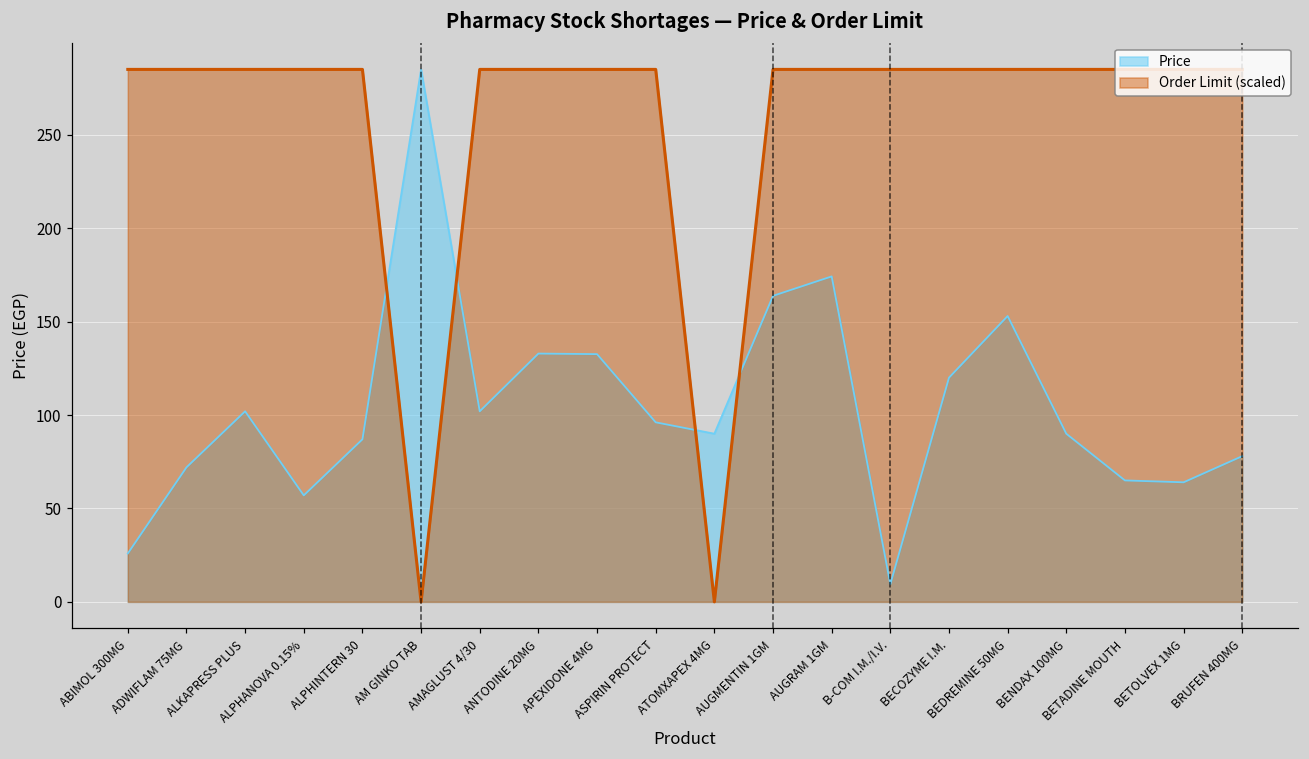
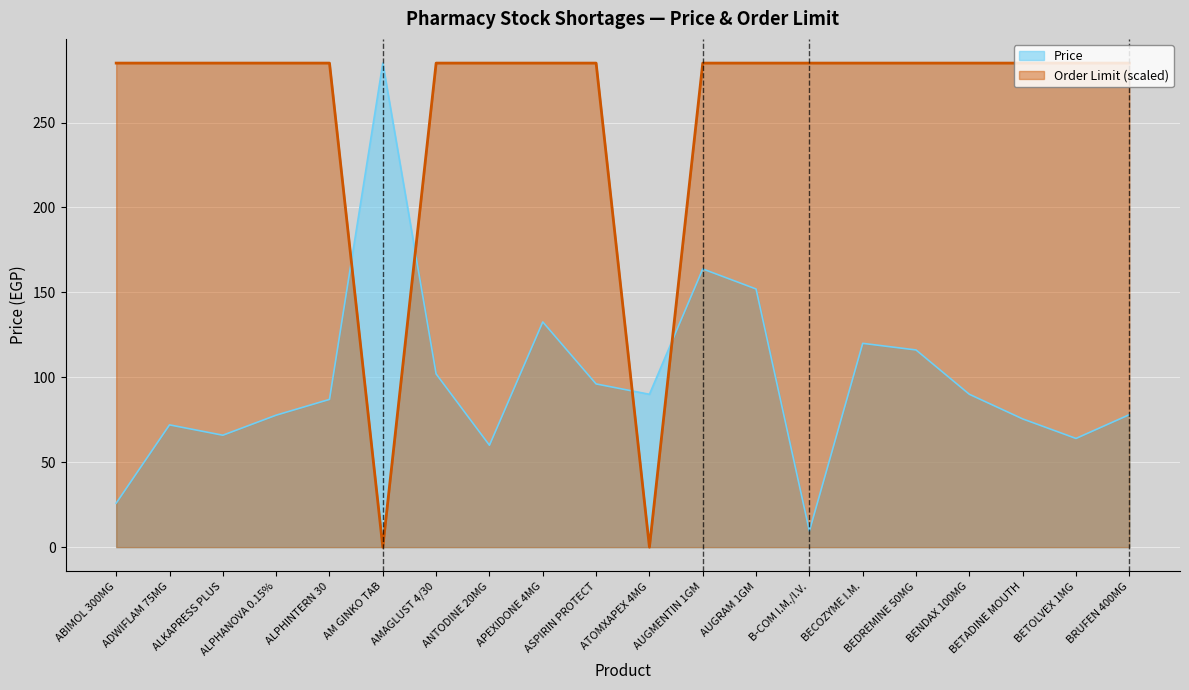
  {
    "Price": {
      "ABIMOL 300MG": 26,
      "ADWIFLAM 75MG": 72,
-     "ALKAPRESS PLUS": 102,
-     "ALPHANOVA 0.15%": 57,
+     "ALKAPRESS PLUS": 66,
+     "ALPHANOVA 0.15%": 78,
      "ALPHINTERN 30": 87,
      "AM GINKO TAB": 285,
      "AMAGLUST 4/30": 102,
-     "ANTODINE 20MG": 133,
+     "ANTODINE 20MG": 60,
      "APEXIDONE 4MG": 133,
      "ASPIRIN PROTECT": 96,
      "ATOMXAPEX 4MG": 90,
      "AUGMENTIN 1GM": 164,
-     "AUGRAM 1GM": 174,
+     "AUGRAM 1GM": 152,
      "B-COM I.M./I.V.": 10,
      "BECOZYME I.M.": 120,
-     "BEDREMINE 50MG": 153,
+     "BEDREMINE 50MG": 116,
      "BENDAX 100MG": 90,
-     "BETADINE MOUTH": 65,
+     "BETADINE MOUTH": 76,
      "BETOLVEX 1MG": 64,
      "BRUFEN 400MG": 78
    },
    "Order Limit (scaled)": {
      "ABIMOL 300MG": 285,
      "ADWIFLAM 75MG": 285,
      "ALKAPRESS PLUS": 285,
      "ALPHANOVA 0.15%": 285,
      "ALPHINTERN 30": 285,
      "AM GINKO TAB": 0,
      "AMAGLUST 4/30": 285,
      "ANTODINE 20MG": 285,
      "APEXIDONE 4MG": 285,
      "ASPIRIN PROTECT": 285,
      "ATOMXAPEX 4MG": 0,
      "AUGMENTIN 1GM": 285,
      "AUGRAM 1GM": 285,
      "B-COM I.M./I.V.": 285,
      "BECOZYME I.M.": 285,
      "BEDREMINE 50MG": 285,
      "BENDAX 100MG": 285
    }
  }
